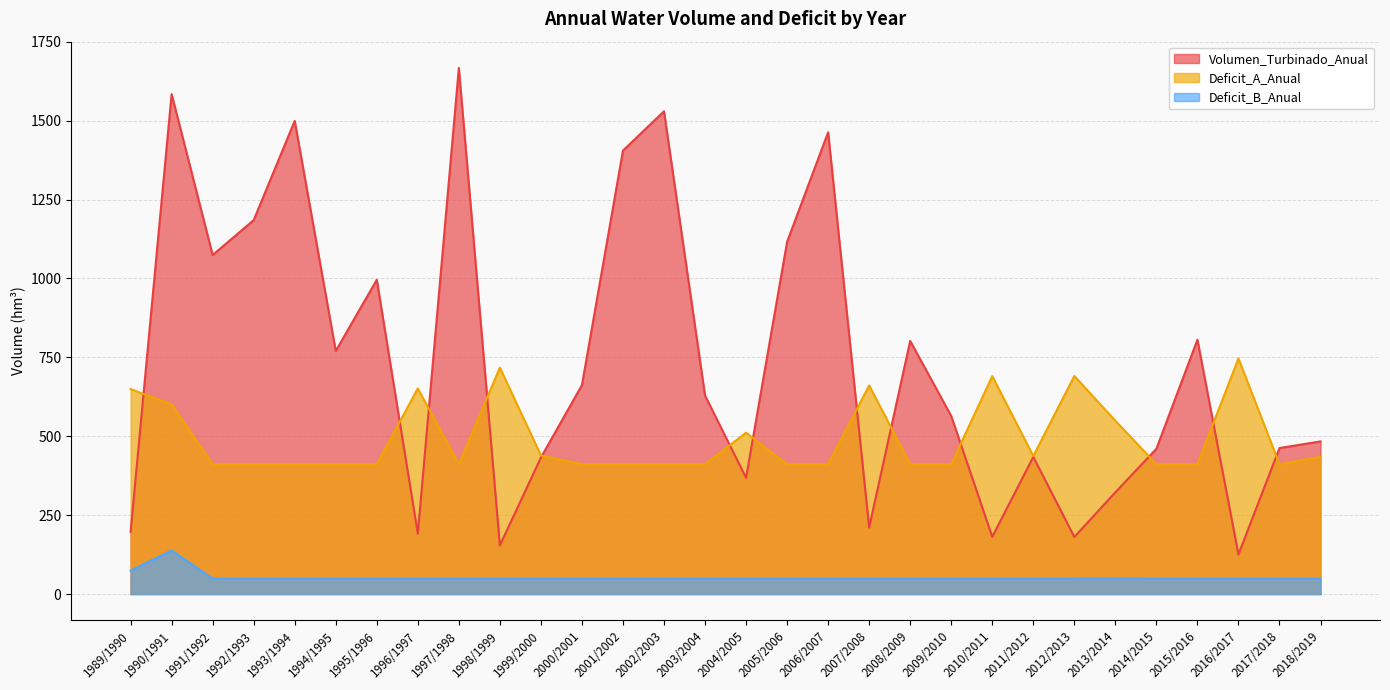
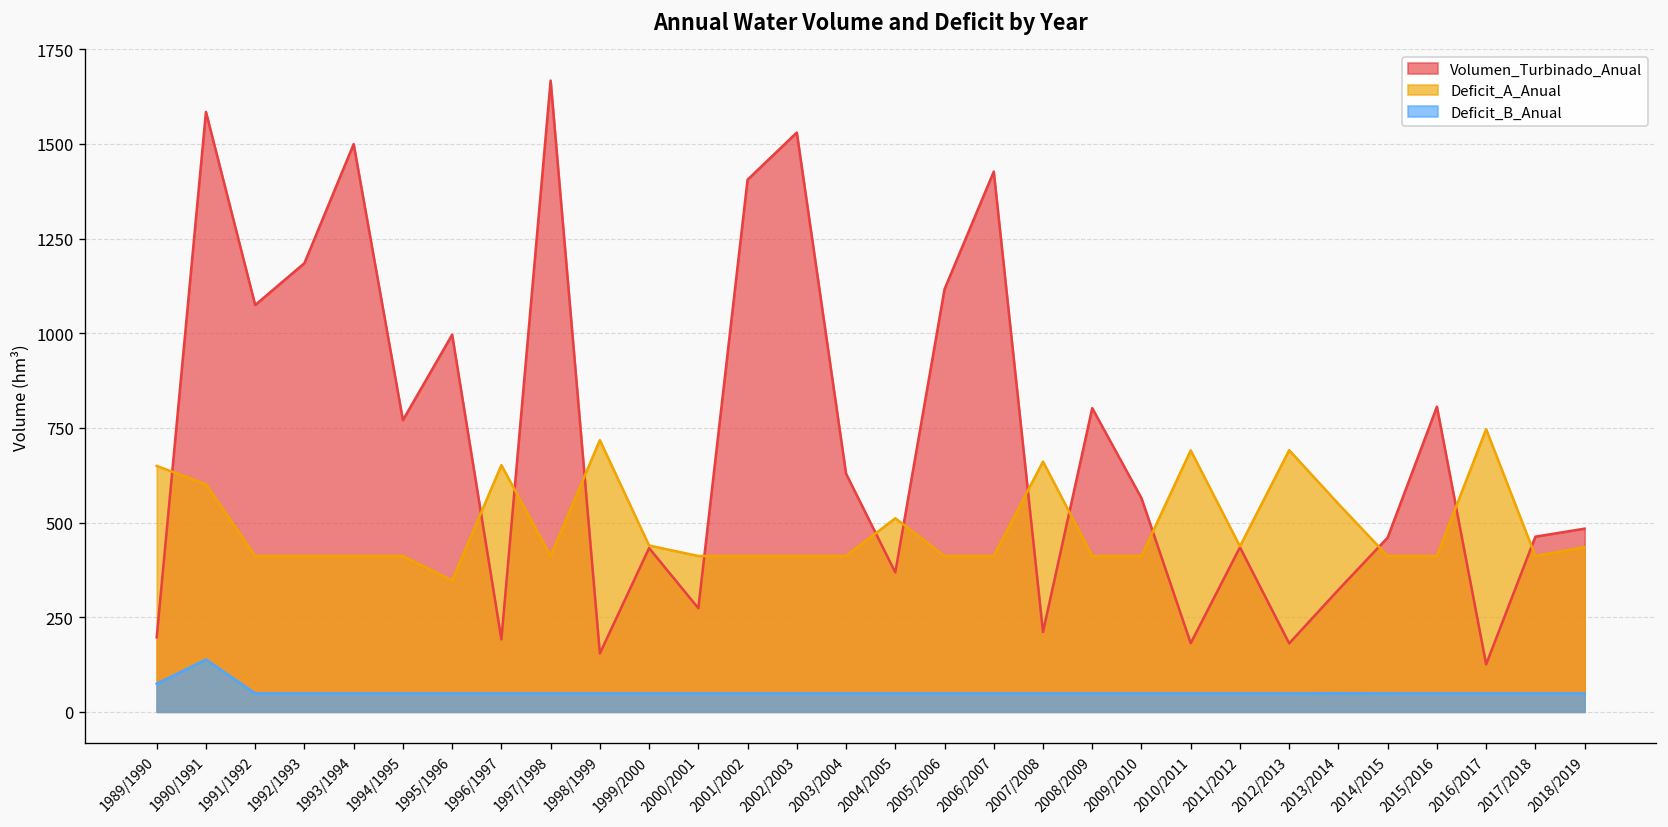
  {
    "Volumen_Turbinado_Anual": {
      "1989/1990": 200,
      "1990/1991": 1580,
      "1991/1992": 1070,
      "1992/1993": 1190,
      "1993/1994": 1500,
      "1994/1995": 770,
      "1995/1996": 1000,
      "1996/1997": 190,
      "1997/1998": 1670,
      "1998/1999": 150,
-     "2000/2001": 660,
+     "2000/2001": 270,
      "2001/2002": 1410,
      "2002/2003": 1530,
      "2003/2004": 630,
      "2004/2005": 370,
      "2005/2006": 1120,
-     "2006/2007": 1460,
+     "2006/2007": 1430,
      "2007/2008": 210,
      "2008/2009": 800,
      "2009/2010": 560,
      "2010/2011": 180,
      "2012/2013": 180,
      "2013/2014": 320,
      "2014/2015": 460,
      "2015/2016": 810,
      "2016/2017": 130,
      "2017/2018": 460,
      "2018/2019": 480
    },
    "Deficit_A_Anual": {
      "1989/1990": 650,
      "1990/1991": 600,
      "1991/1992": 410,
      "1992/1993": 410,
      "1993/1994": 410,
      "1994/1995": 410,
-     "1995/1996": 410,
+     "1995/1996": 350,
      "1996/1997": 650,
      "1997/1998": 410,
      "1998/1999": 720,
      "2000/2001": 410,
      "2001/2002": 410,
      "2002/2003": 410,
      "2003/2004": 410,
      "2004/2005": 510,
      "2005/2006": 410,
      "2006/2007": 410,
      "2007/2008": 660,
      "2008/2009": 410,
      "2009/2010": 410,
      "2010/2011": 690,
      "2012/2013": 690,
      "2013/2014": 550,
      "2014/2015": 410,
      "2015/2016": 410,
      "2016/2017": 750,
      "2017/2018": 410,
      "2018/2019": 430
    },
    "Deficit_B_Anual": {
      "1989/1990": 70,
      "1990/1991": 140,
      "1991/1992": 50,
      "1992/1993": 50,
      "1993/1994": 50,
      "1994/1995": 50,
      "1995/1996": 50,
      "1996/1997": 50,
      "1997/1998": 50,
      "1998/1999": 50,
      "1999/2000": 50,
      "2000/2001": 50,
      "2001/2002": 50,
      "2002/2003": 50,
      "2003/2004": 50,
      "2004/2005": 50,
      "2005/2006": 50,
      "2006/2007": 50,
      "2007/2008": 50,
      "2008/2009": 50,
      "2009/2010": 50,
      "2010/2011": 50,
      "2011/2012": 50,
      "2012/2013": 50,
      "2013/2014": 50,
      "2014/2015": 50,
      "2015/2016": 50,
      "2016/2017": 50,
      "2017/2018": 50,
      "2018/2019": 50
    }
  }
